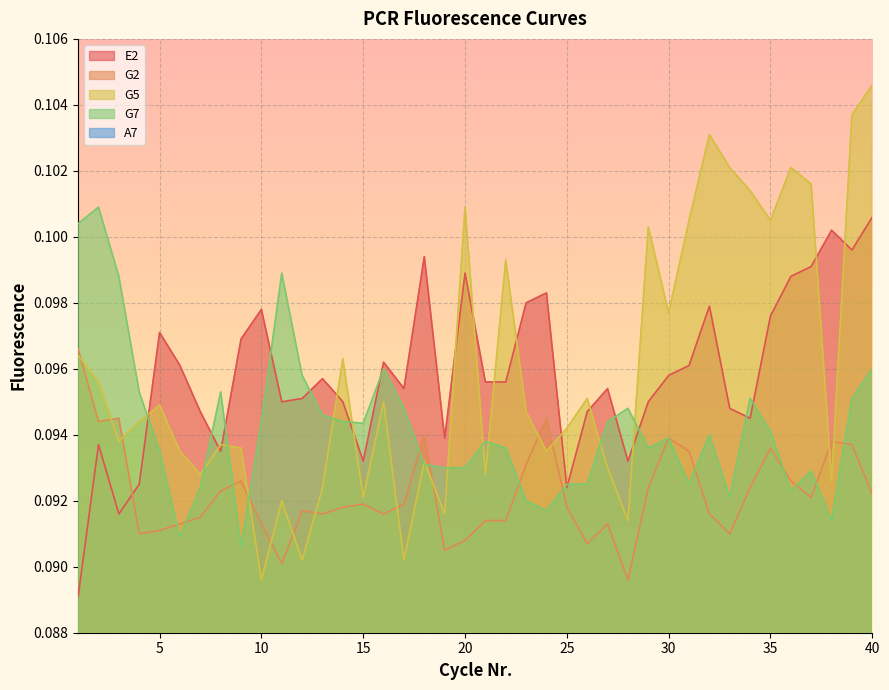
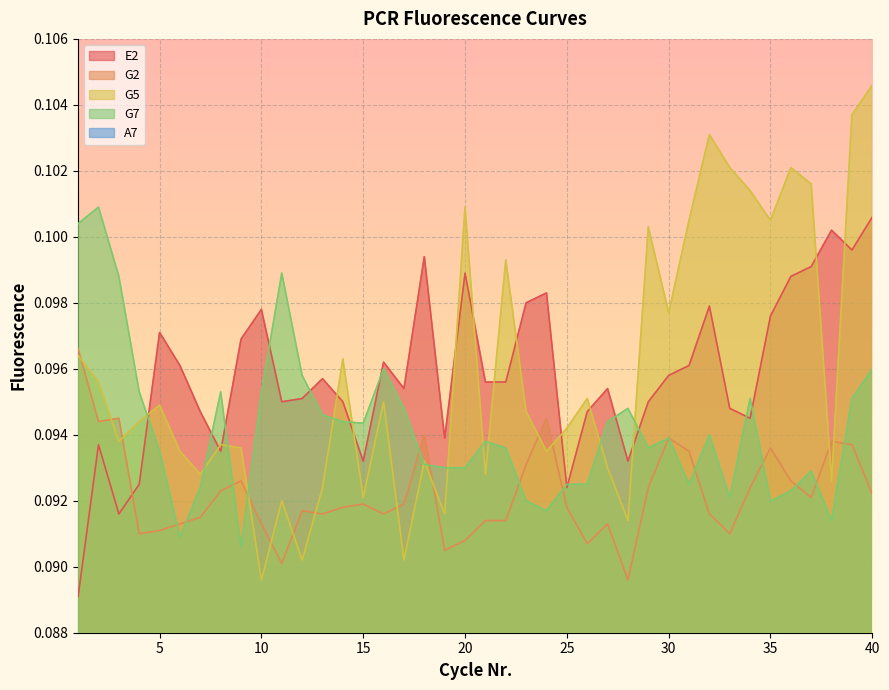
  {
    "G7": {
      "5": 0.0935,
-     "10": 0.0944,
+     "10": 0.0953,
      "15": 0.0944,
      "20": 0.0930,
      "25": 0.0925,
-     "35": 0.0941,
+     "35": 0.0920,
      "40": 0.0960
    }
  }
